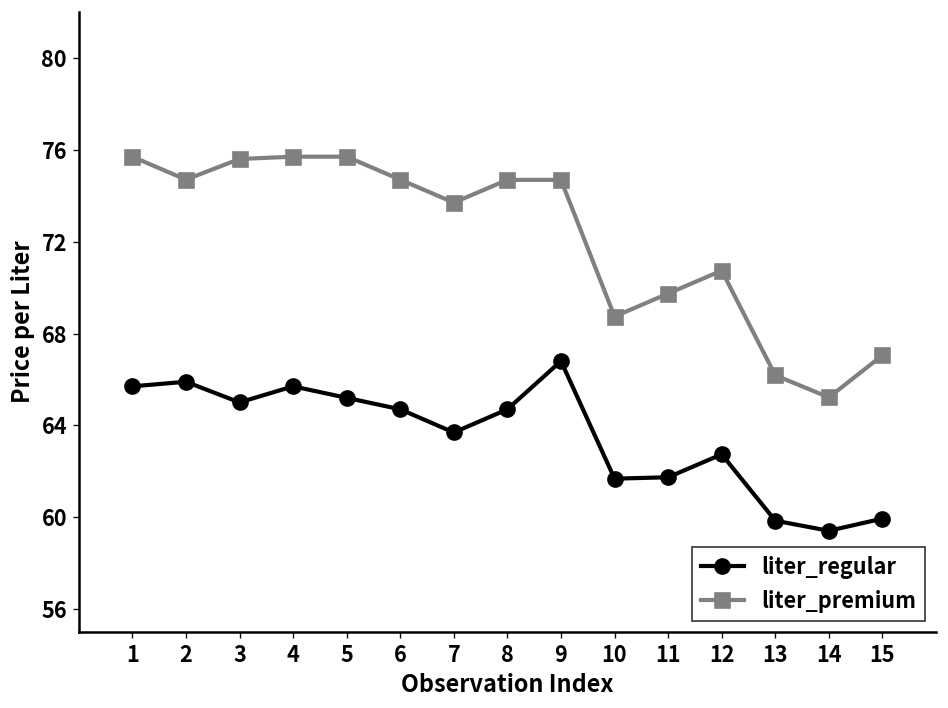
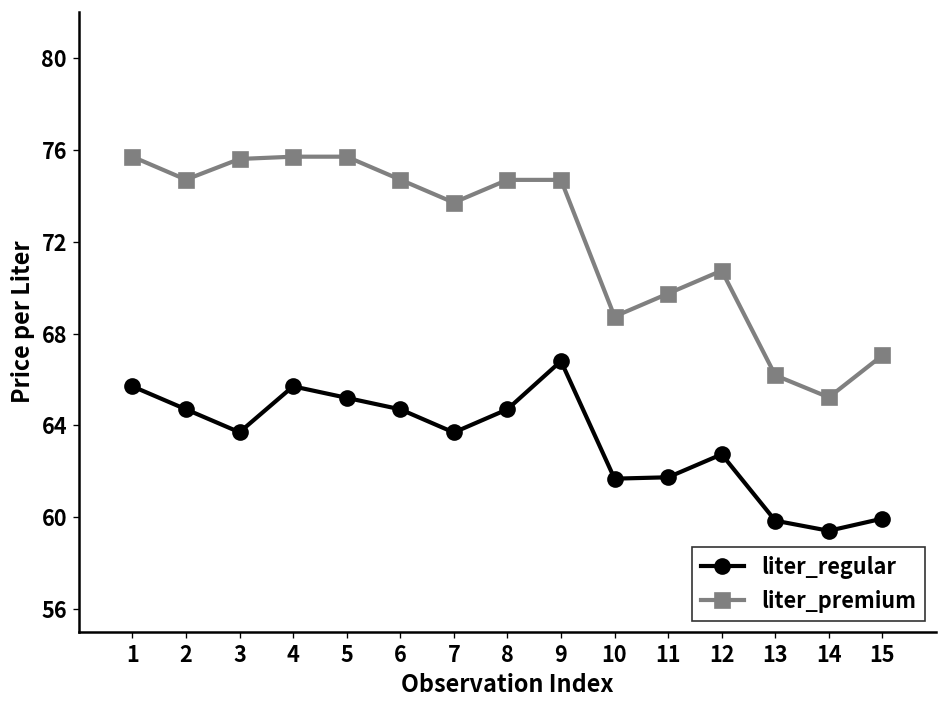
  {
    "liter_regular": {
      "1": 65.7,
-     "2": 65.9,
-     "3": 65.0,
+     "2": 64.7,
+     "3": 63.7,
      "4": 65.7,
      "5": 65.2,
      "6": 64.7,
      "7": 63.7,
      "8": 64.7,
      "9": 66.8,
      "10": 61.7,
      "11": 61.7,
      "12": 62.7,
      "13": 59.9,
      "14": 59.4,
      "15": 59.9
    },
    "liter_premium": {
      "1": 75.7,
      "2": 74.7,
      "3": 75.6,
      "4": 75.7,
      "5": 75.7,
      "6": 74.7,
      "7": 73.7,
      "8": 74.7,
      "9": 74.7,
      "10": 68.7,
      "11": 69.7,
      "12": 70.7,
      "13": 66.2,
      "14": 65.2,
      "15": 67.1
    }
  }
